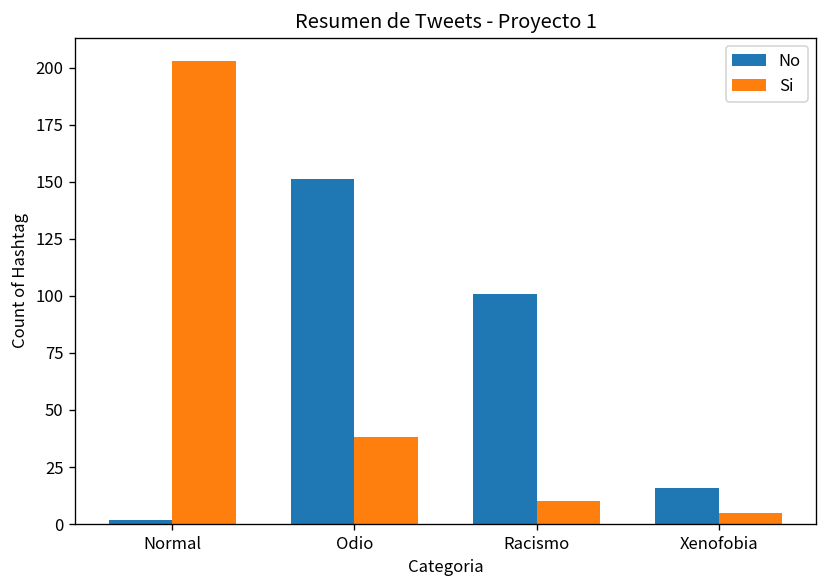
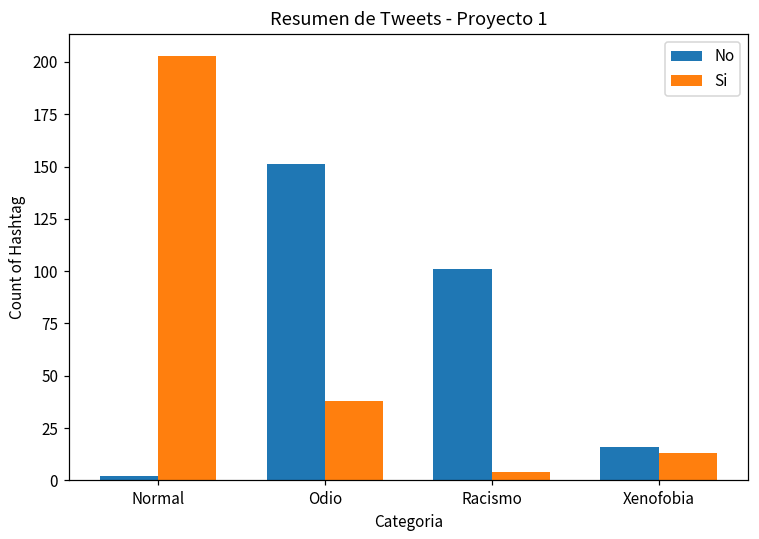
  {
    "No": {
      "Normal": 2,
      "Odio": 151,
      "Racismo": 101,
      "Xenofobia": 16
    },
    "Si": {
      "Normal": 203,
      "Odio": 38,
-     "Racismo": 10,
-     "Xenofobia": 5
+     "Racismo": 4,
+     "Xenofobia": 13
    }
  }
